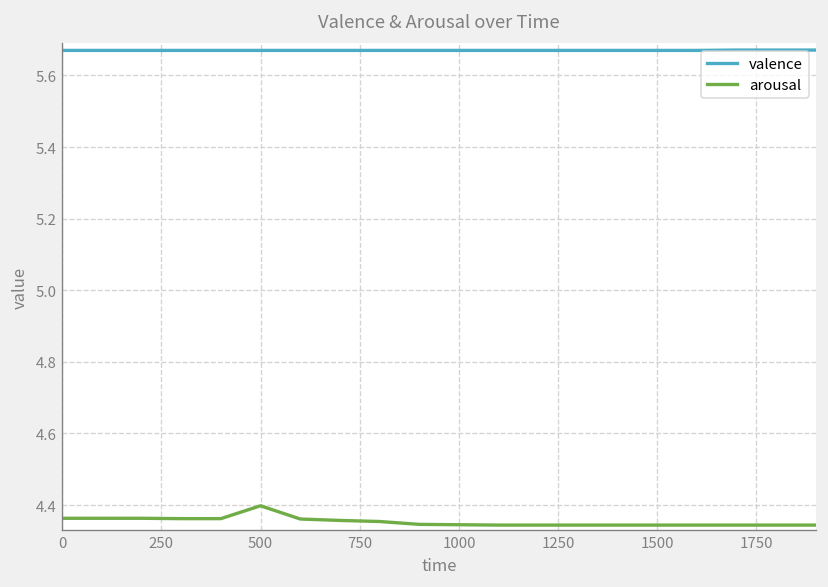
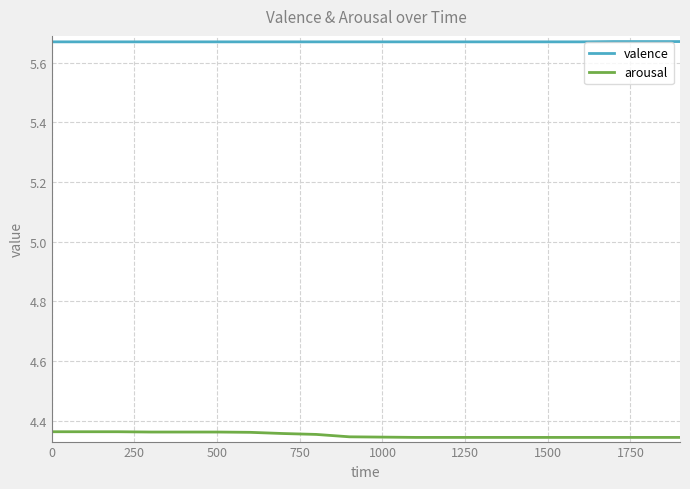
  {
    "valence": {
      "0": 5.67,
      "500": 5.67,
      "1000": 5.67,
      "1500": 5.67
    },
    "arousal": {
      "0": 4.36,
-     "500": 4.40,
+     "500": 4.36,
      "1000": 4.35,
      "1500": 4.34
    }
  }
